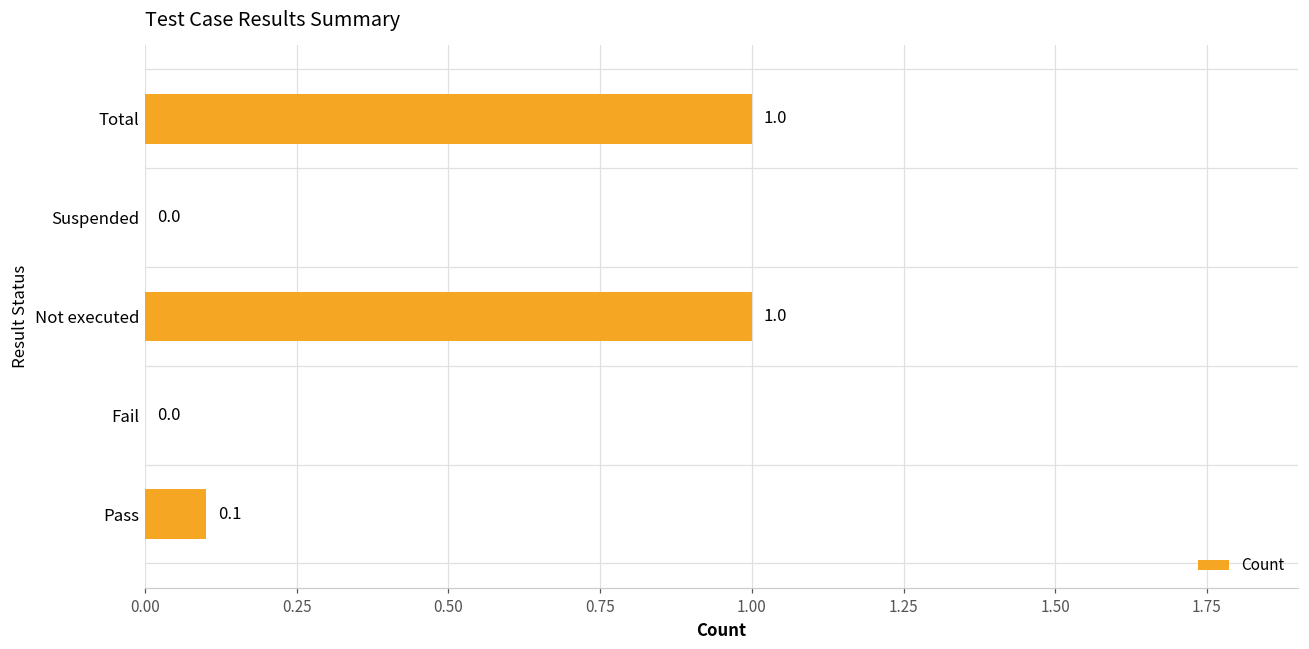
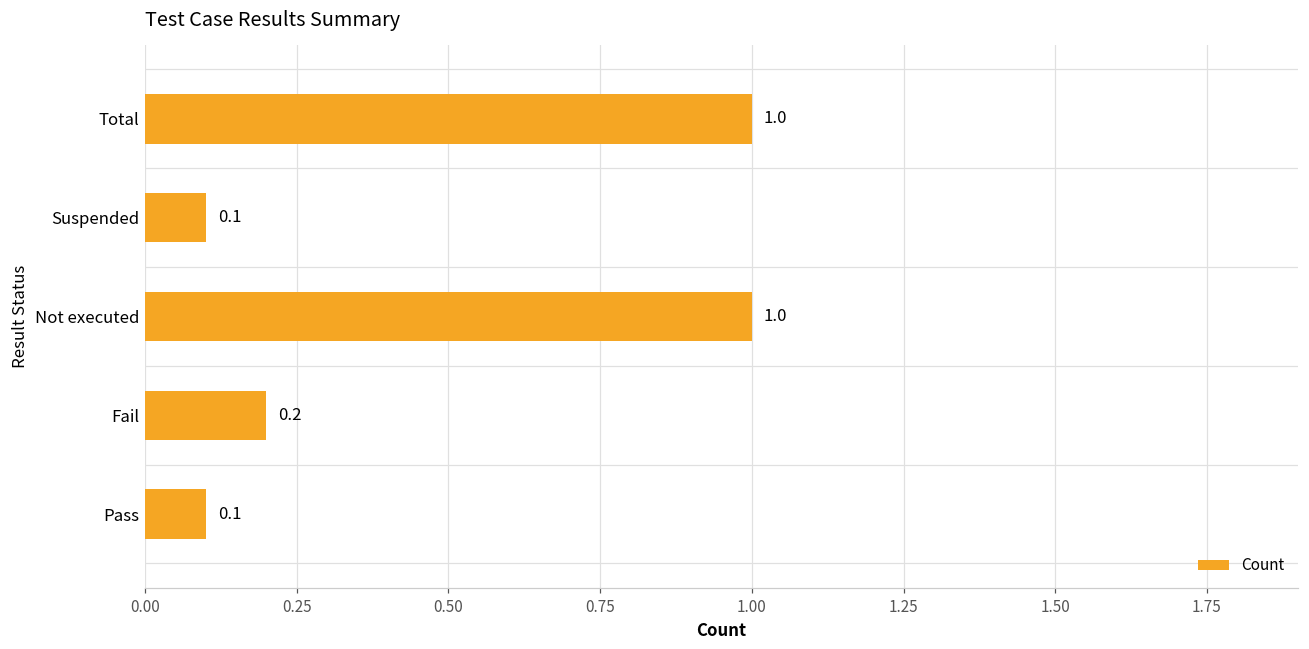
  {
    "Total": 1.0,
-   "Suspended": 0.0,
+   "Suspended": 0.1,
    "Not executed": 1.0,
-   "Fail": 0.0,
+   "Fail": 0.2,
    "Pass": 0.1
  }
